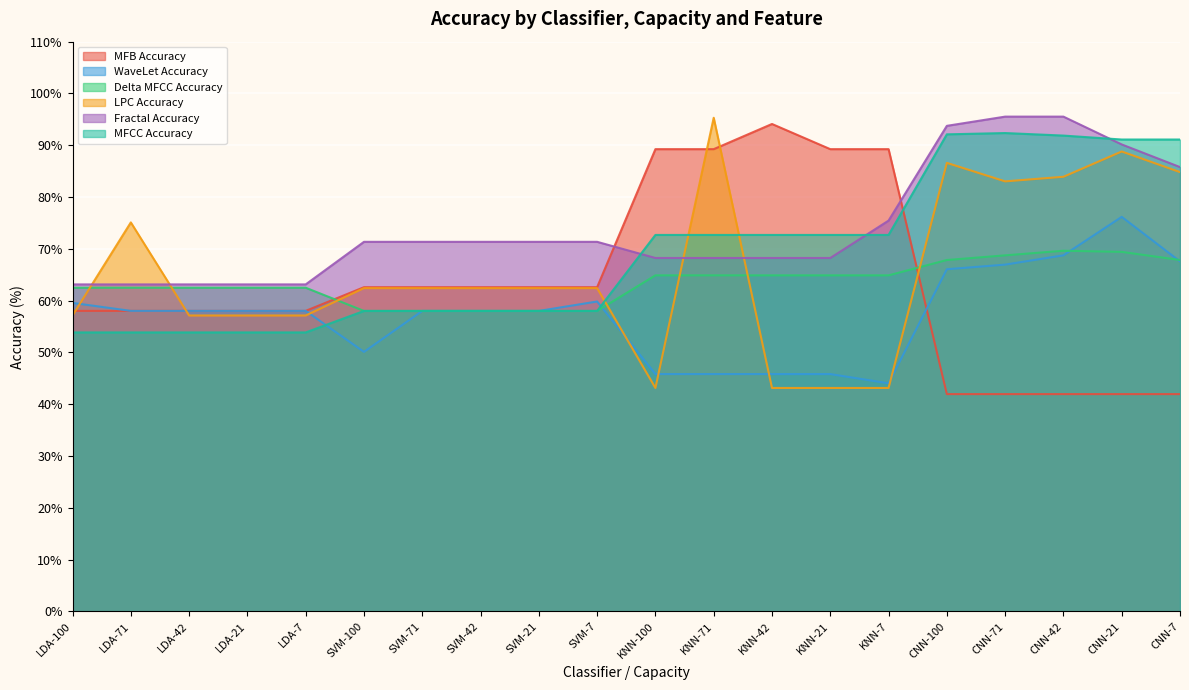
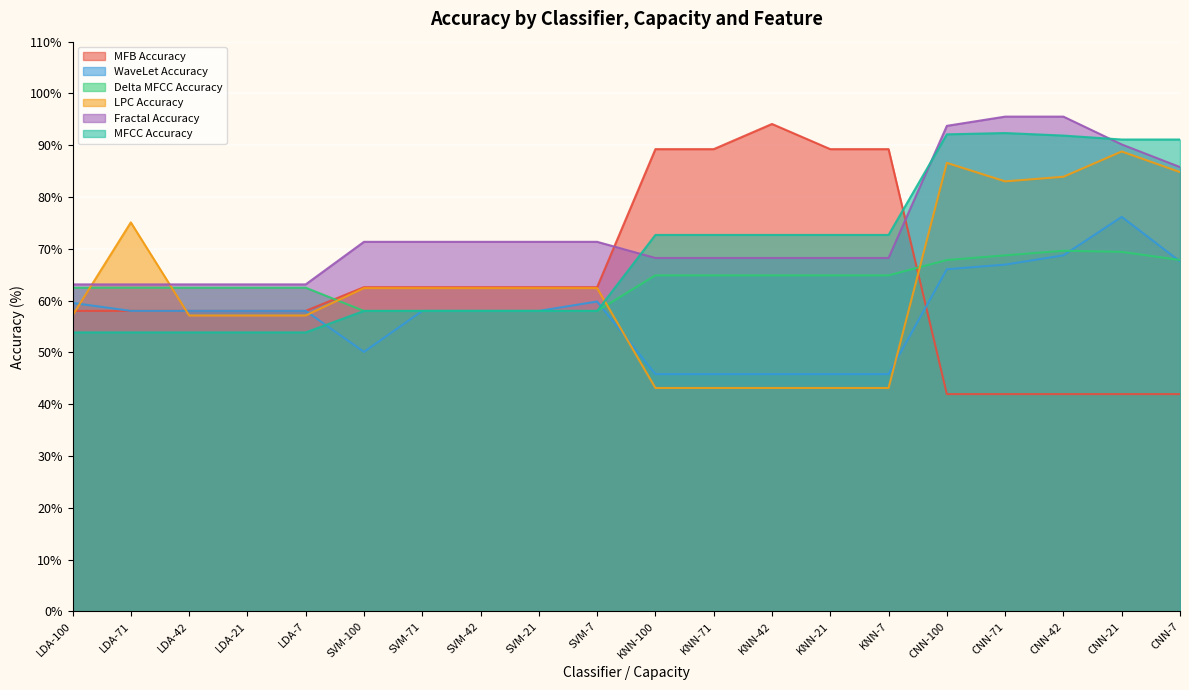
  {
    "MFB Accuracy": {
      "LDA-100": "58%",
      "KNN-100": "89%",
      "KNN-71": "89%",
      "KNN-42": "94%",
      "KNN-21": "89%",
      "KNN-7": "89%",
      "CNN-100": "42%",
      "CNN-71": "42%",
      "CNN-42": "42%",
      "CNN-21": "42%",
      "CNN-7": "42%"
    },
    "WaveLet Accuracy": {
      "LDA-100": "60%",
      "SVM-100": "50%",
      "SVM-7": "60%",
      "KNN-100": "46%",
      "KNN-71": "46%",
      "KNN-42": "46%",
      "KNN-21": "46%",
-     "KNN-7": "44%",
+     "KNN-7": "46%",
      "CNN-100": "66%",
      "CNN-71": "67%",
      "CNN-42": "69%",
      "CNN-21": "76%"
    },
    "LPC Accuracy": {
      "LDA-100": "57%",
      "LDA-71": "75%",
      "LDA-42": "57%",
      "LDA-21": "57%",
      "LDA-7": "57%",
      "KNN-100": "43%",
-     "KNN-71": "95%",
+     "KNN-71": "43%",
      "KNN-42": "43%",
      "KNN-21": "43%",
      "KNN-7": "43%",
      "CNN-100": "87%",
      "CNN-71": "83%",
      "CNN-42": "84%",
      "CNN-21": "89%",
      "CNN-7": "85%"
    },
    "Fractal Accuracy": {
      "LDA-100": "63%",
      "LDA-71": "63%",
      "LDA-42": "63%",
      "LDA-21": "63%",
      "LDA-7": "63%",
      "SVM-100": "71%",
      "SVM-71": "71%",
      "SVM-42": "71%",
      "SVM-21": "71%",
      "SVM-7": "71%",
      "KNN-100": "68%",
      "KNN-71": "68%",
      "KNN-42": "68%",
      "KNN-21": "68%",
-     "KNN-7": "75%",
+     "KNN-7": "68%",
      "CNN-100": "94%",
      "CNN-71": "96%",
      "CNN-42": "96%",
      "CNN-21": "90%",
      "CNN-7": "86%"
    }
  }
